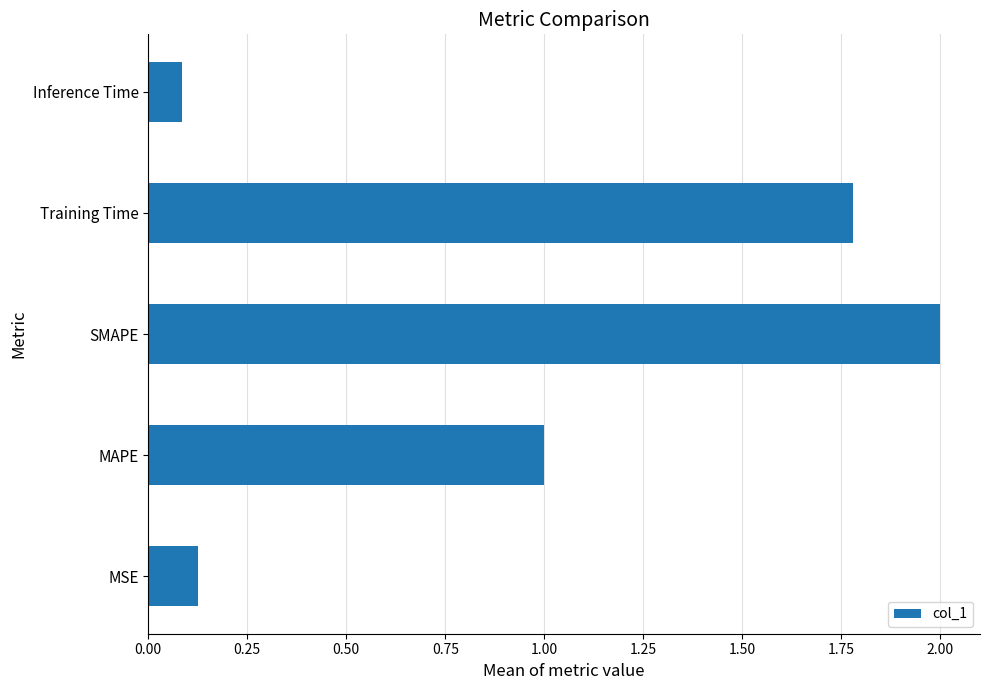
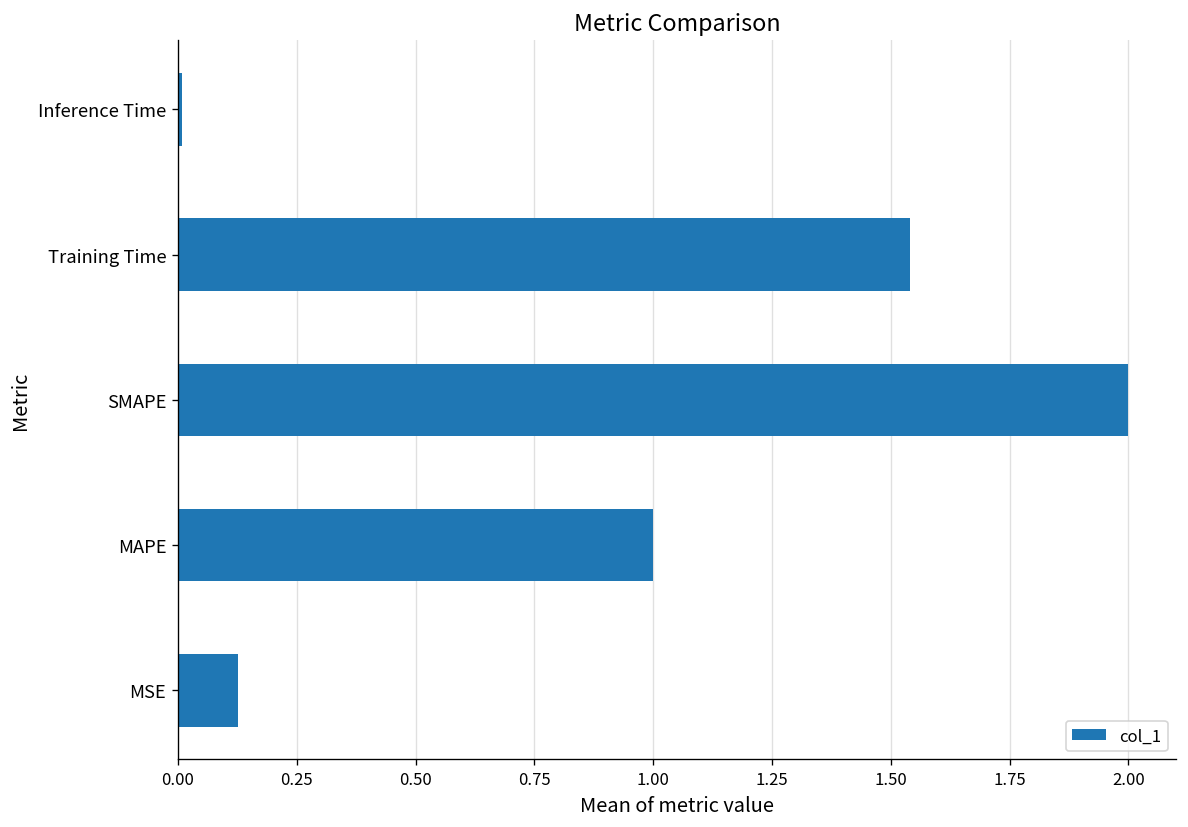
  {
-   "Inference Time": 0.08,
-   "Training Time": 1.78,
+   "Inference Time": 0.01,
+   "Training Time": 1.54,
    "SMAPE": 2.00,
    "MAPE": 1.00,
    "MSE": 0.13
  }
